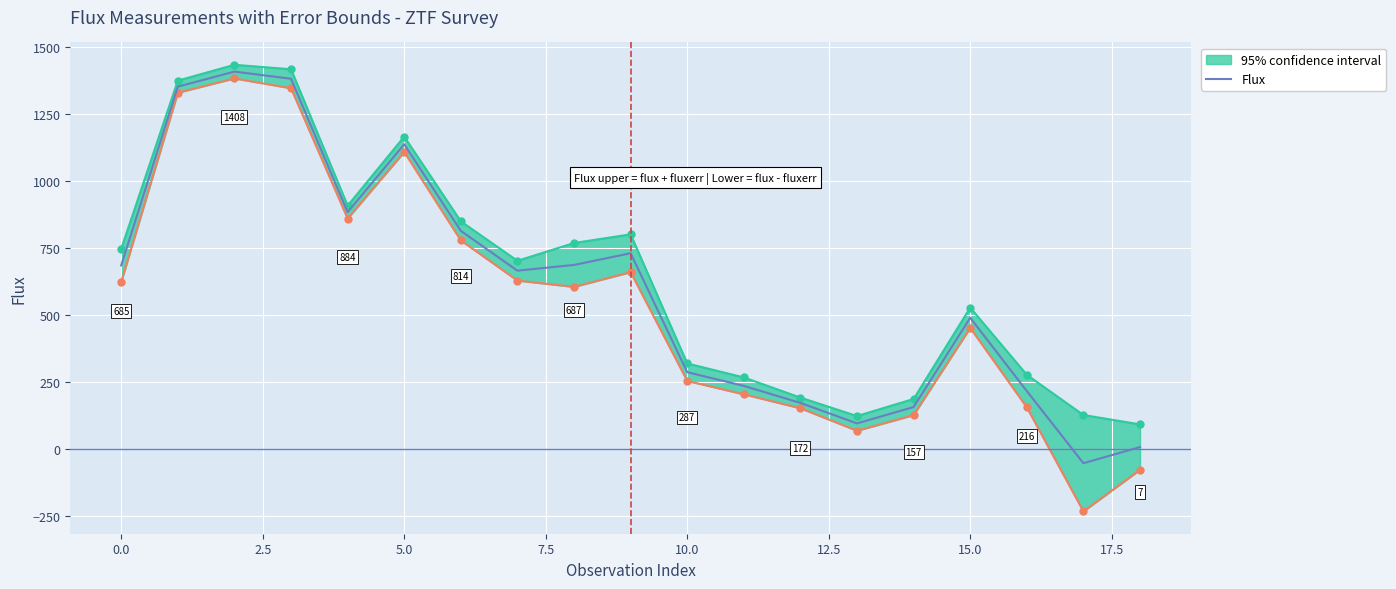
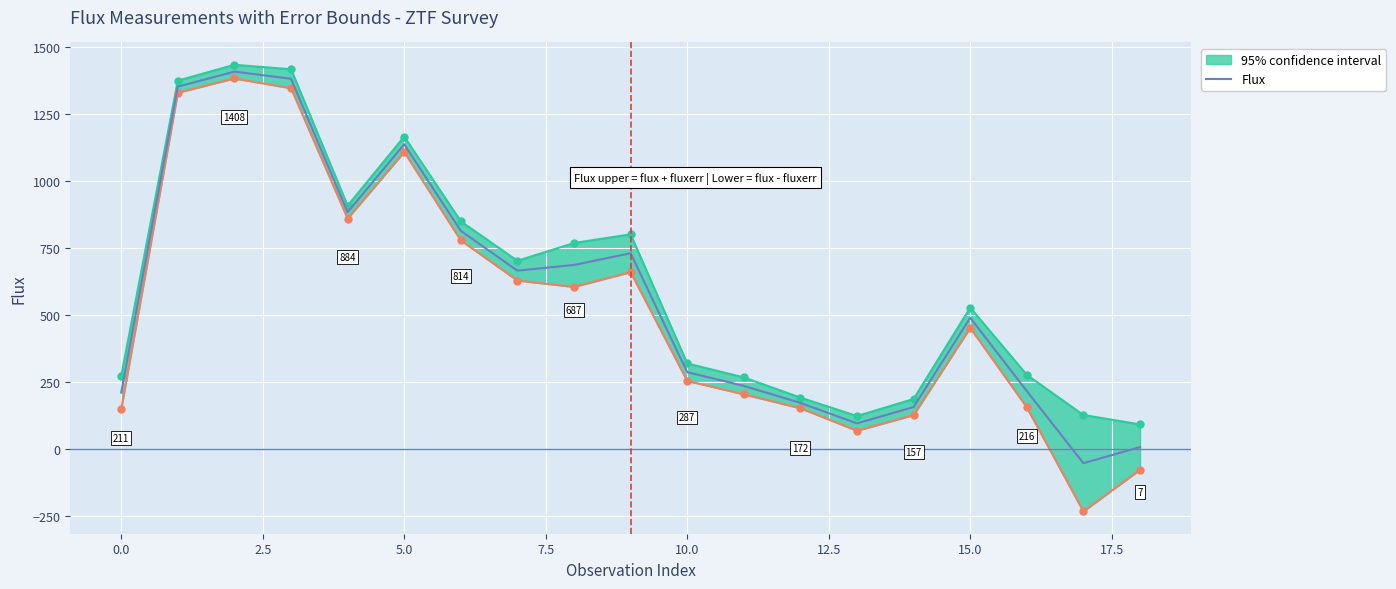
  {
    "95% confidence interval": {
      "5.0": 1170,
      "10.0": 320,
      "15.0": 530
    },
    "Flux": {
-     "0.0": 685
+     "0.0": 211
    }
  }
